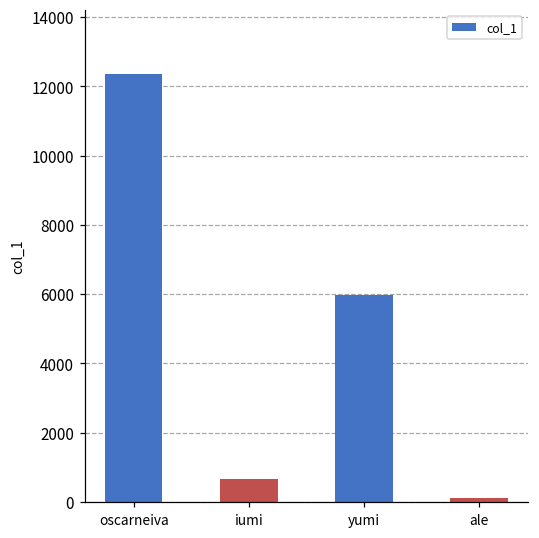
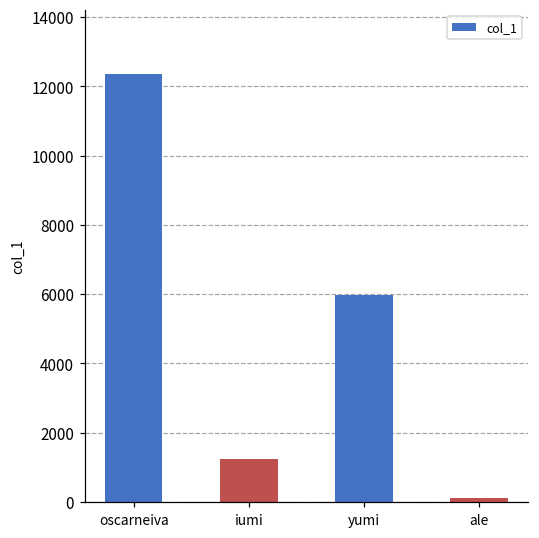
  {
    "oscarneiva": 12300,
-   "iumi": 700,
+   "iumi": 1200,
    "yumi": 6000,
    "ale": 100
  }
